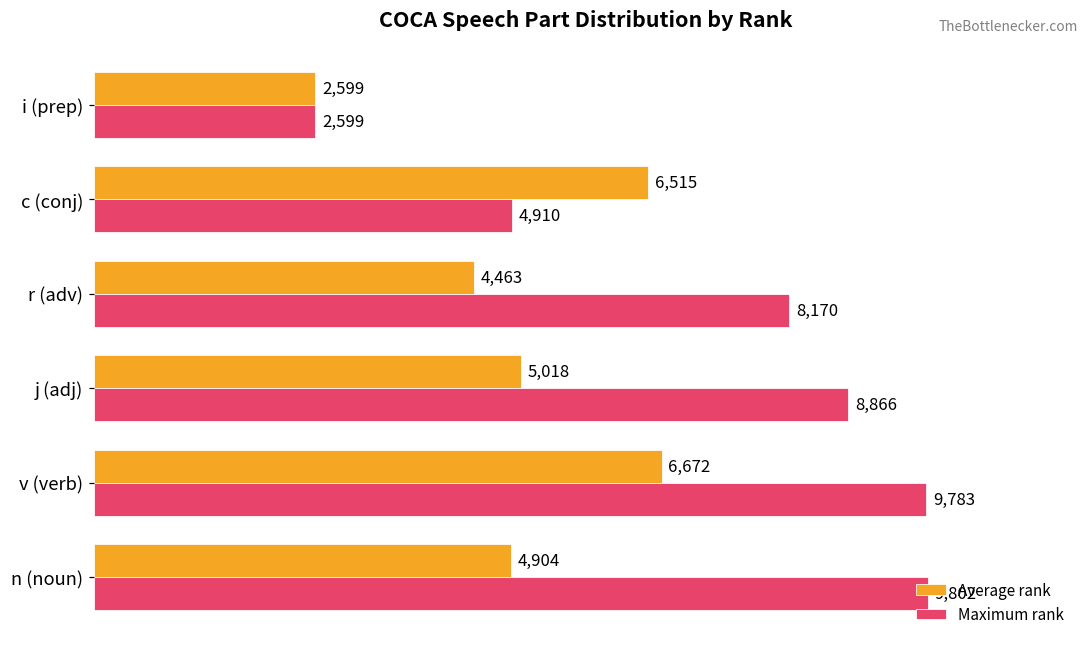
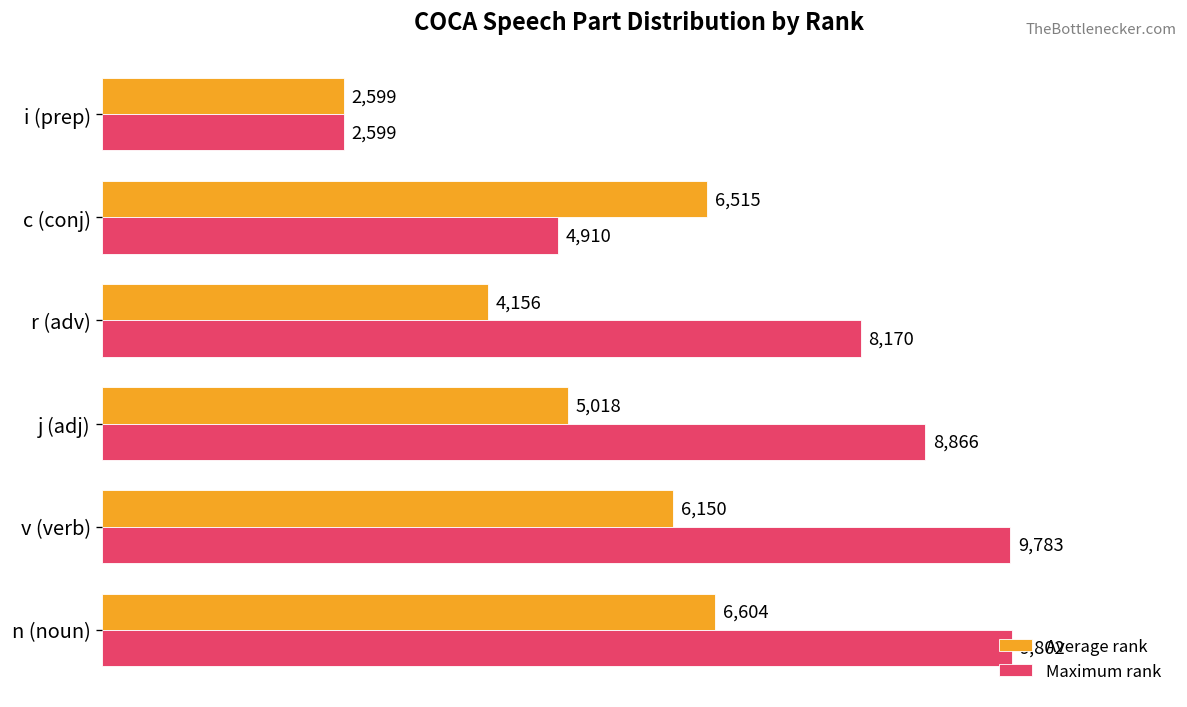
  {
    "Average rank": {
      "i (prep)": "2,599",
      "c (conj)": "6,515",
-     "r (adv)": "4,463",
+     "r (adv)": "4,156",
      "j (adj)": "5,018",
-     "v (verb)": "6,672",
-     "n (noun)": "4,904"
+     "v (verb)": "6,150",
+     "n (noun)": "6,604"
    },
    "Maximum rank": {
      "i (prep)": "2,599",
      "c (conj)": "4,910",
      "r (adv)": "8,170",
      "j (adj)": "8,866",
      "v (verb)": "9,783",
      "n (noun)": "9,802"
    }
  }
